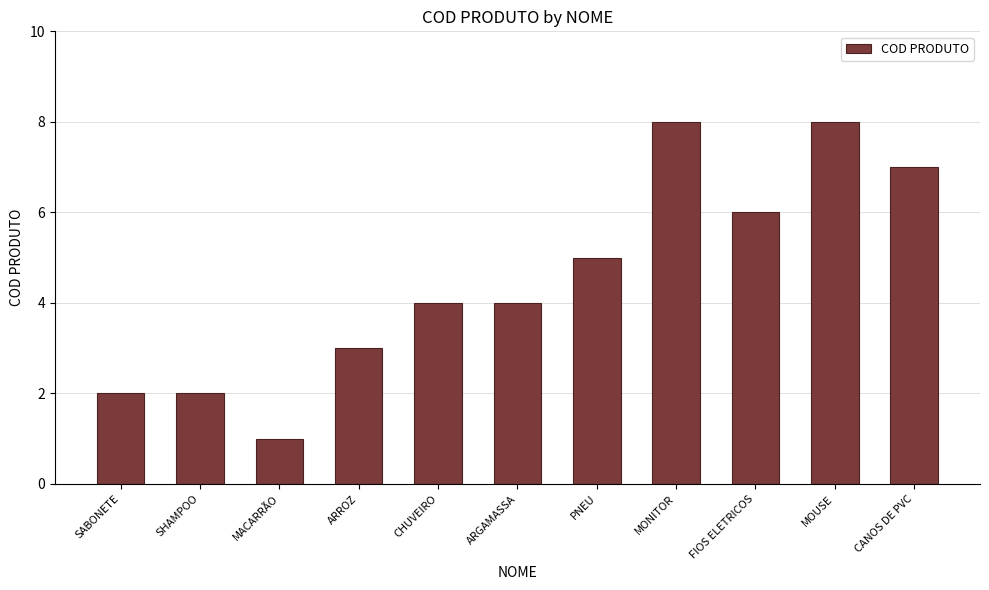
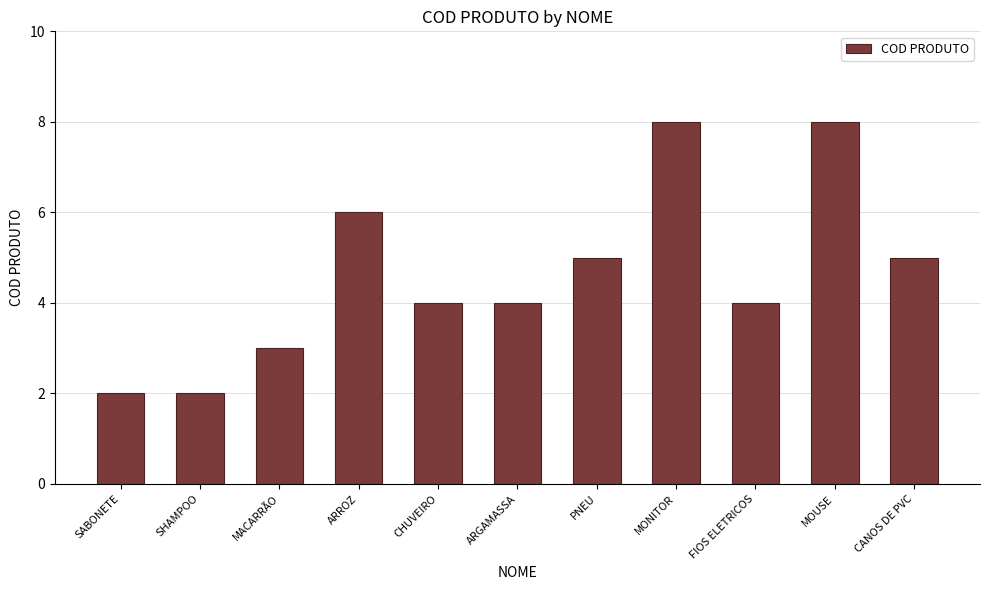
  {
    "SABONETE": 2,
    "SHAMPOO": 2,
-   "MACARRÃO": 1,
-   "ARROZ": 3,
+   "MACARRÃO": 3,
+   "ARROZ": 6,
    "CHUVEIRO": 4,
    "ARGAMASSA": 4,
    "PNEU": 5,
    "MONITOR": 8,
-   "FIOS ELETRICOS": 6,
+   "FIOS ELETRICOS": 4,
    "MOUSE": 8,
-   "CANOS DE PVC": 7
+   "CANOS DE PVC": 5
  }
